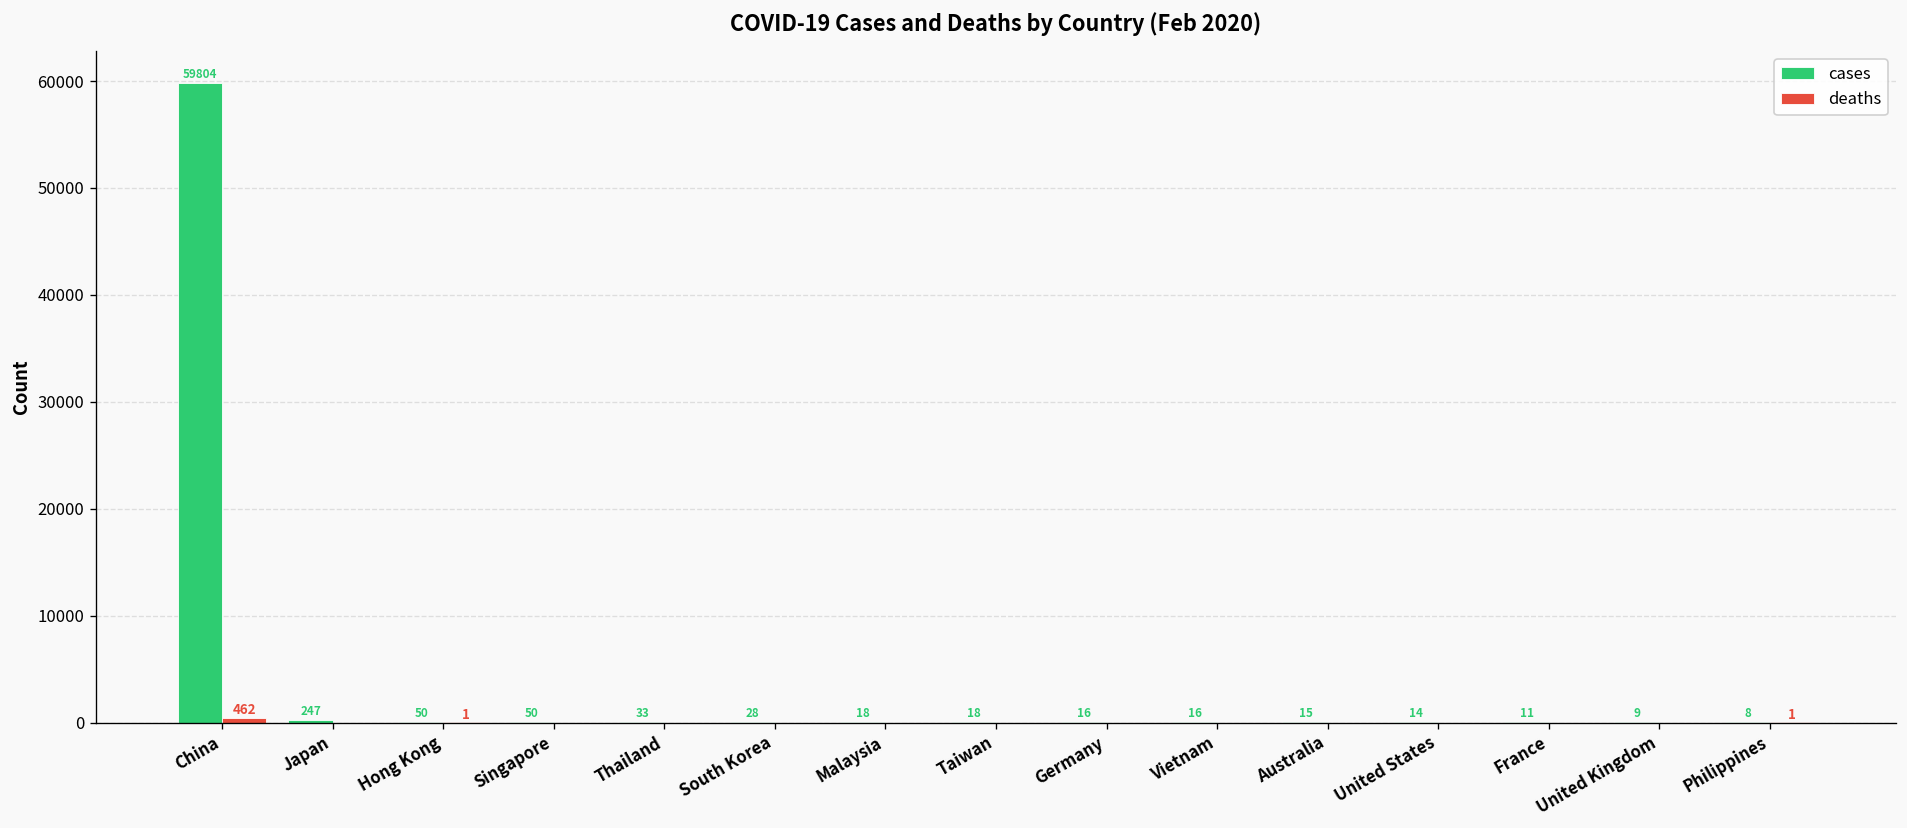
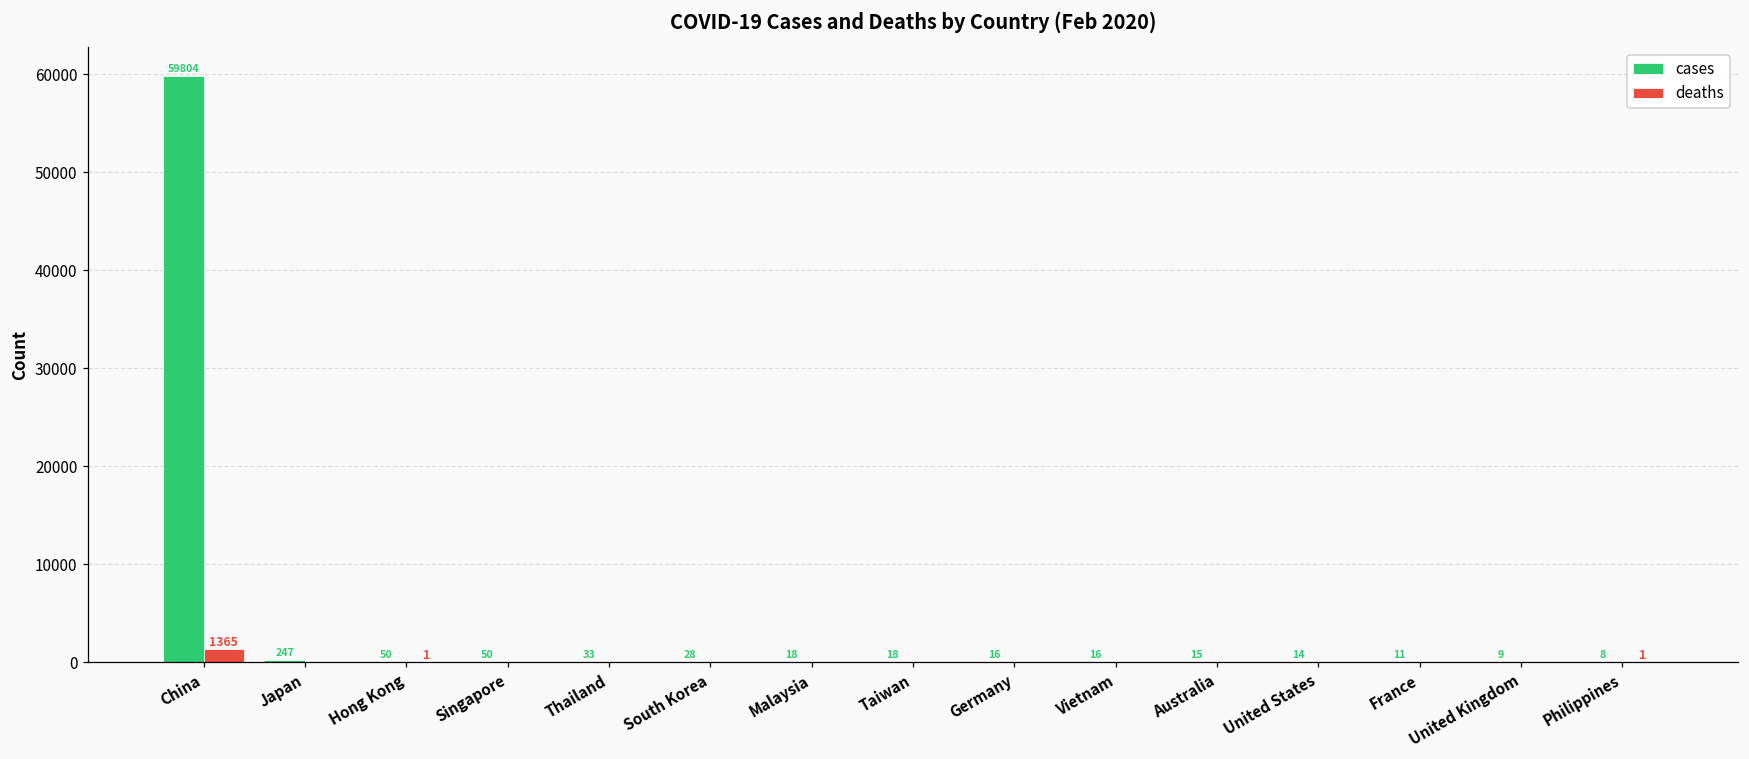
  {
    "cases": {
      "China": 59804,
      "Japan": 247,
      "Hong Kong": 50,
      "Singapore": 50,
      "Thailand": 33,
      "South Korea": 28,
      "Malaysia": 18,
      "Taiwan": 18,
      "Germany": 16,
      "Vietnam": 16,
      "Australia": 15,
      "United States": 14,
      "France": 11,
      "United Kingdom": 9,
      "Philippines": 8
    },
    "deaths": {
-     "China": 462,
+     "China": 1365,
      "Hong Kong": 1,
      "Philippines": 1
    }
  }
